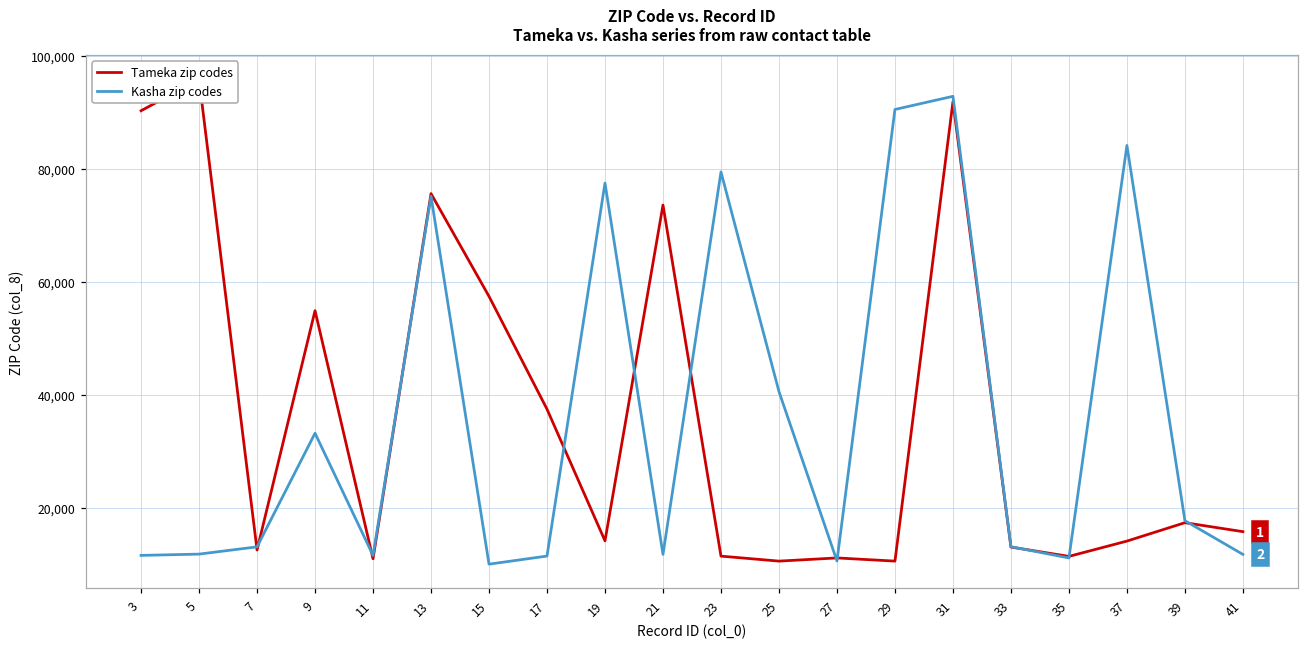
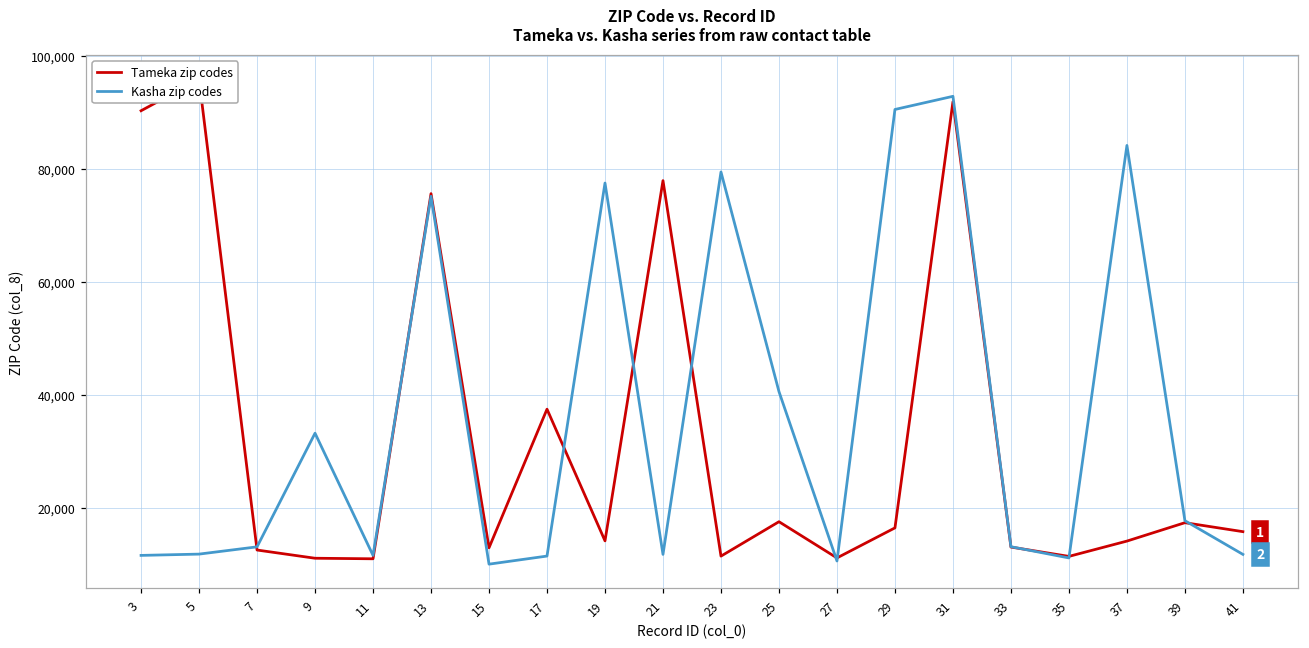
  {
    "Tameka zip codes": {
      "3": "90,000",
      "7": "13,000",
-     "9": "55,000",
+     "9": "11,000",
      "11": "11,000",
-     "15": "57,000",
+     "15": "13,000",
      "17": "37,000",
      "19": "14,000",
-     "21": "74,000",
+     "21": "78,000",
      "23": "11,000",
-     "25": "11,000",
+     "25": "18,000",
      "27": "11,000",
-     "29": "11,000",
+     "29": "16,000",
      "31": "92,000",
      "37": "14,000"
    },
    "Kasha zip codes": {
      "3": "12,000",
      "5": "12,000",
      "7": "13,000",
      "9": "33,000",
      "11": "12,000",
      "15": "10,000",
      "17": "11,000",
      "19": "77,000",
      "21": "12,000",
      "23": "79,000",
      "25": "41,000",
      "27": "11,000",
      "29": "91,000",
      "31": "93,000",
      "37": "84,000"
    }
  }
